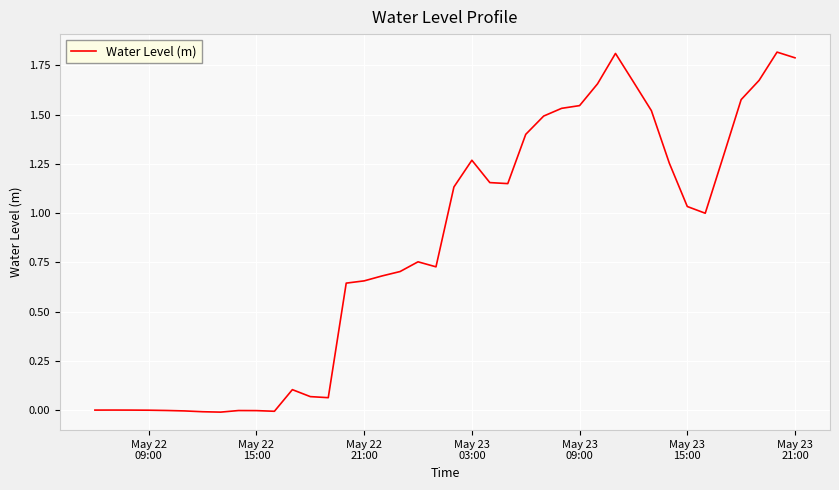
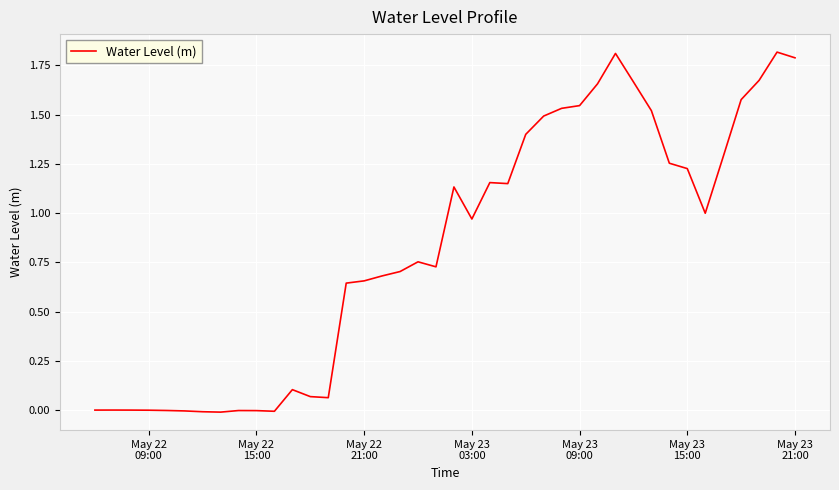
  {
    "May 22 09:00": 0.00,
    "May 22 15:00": 0.00,
    "May 22 21:00": 0.66,
-   "May 23 03:00": 1.27,
+   "May 23 03:00": 0.97,
    "May 23 09:00": 1.55,
-   "May 23 15:00": 1.03,
+   "May 23 15:00": 1.23,
    "May 23 21:00": 1.79
  }
